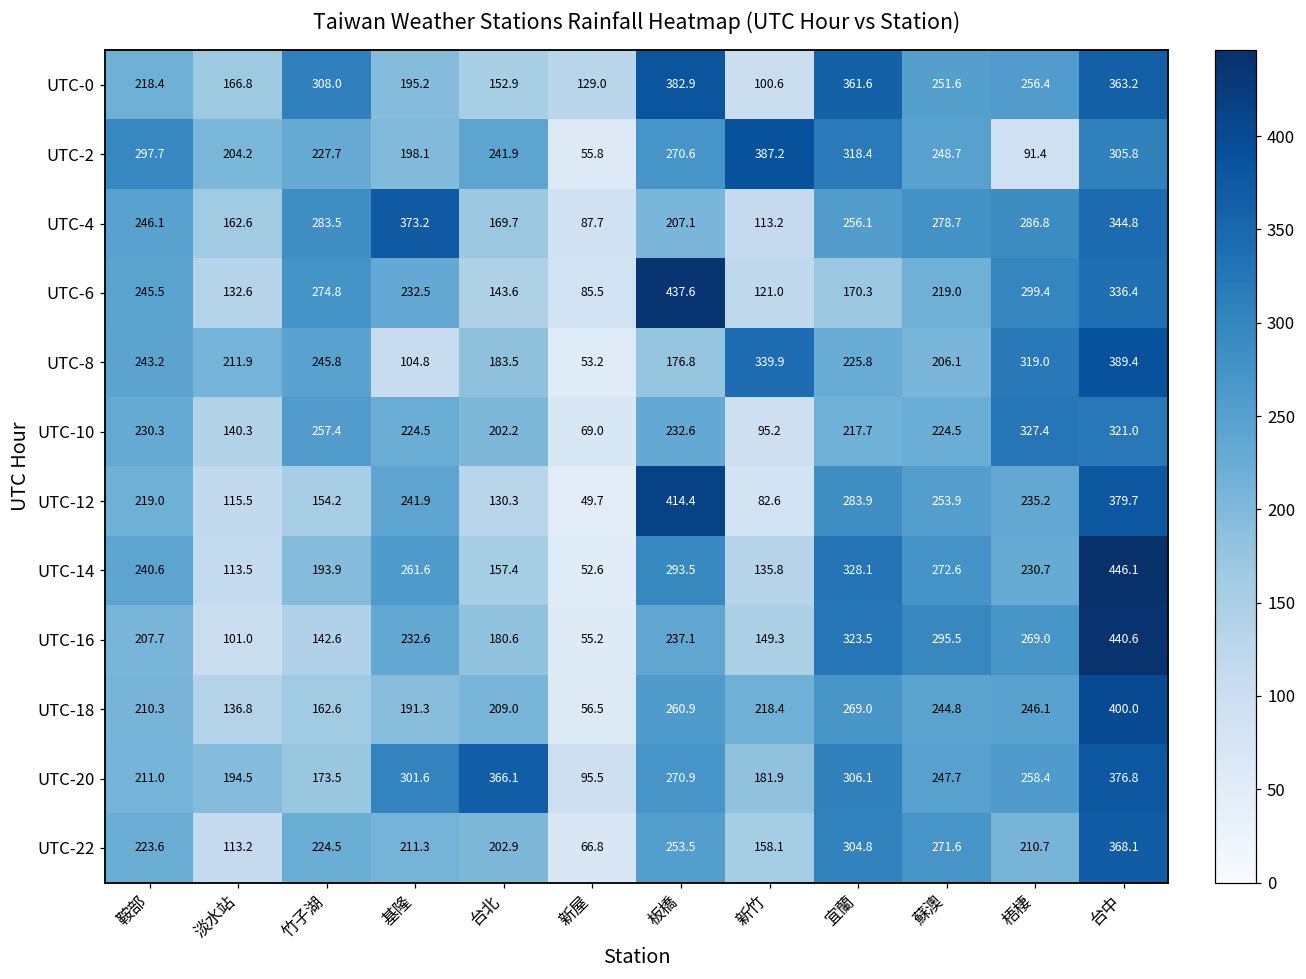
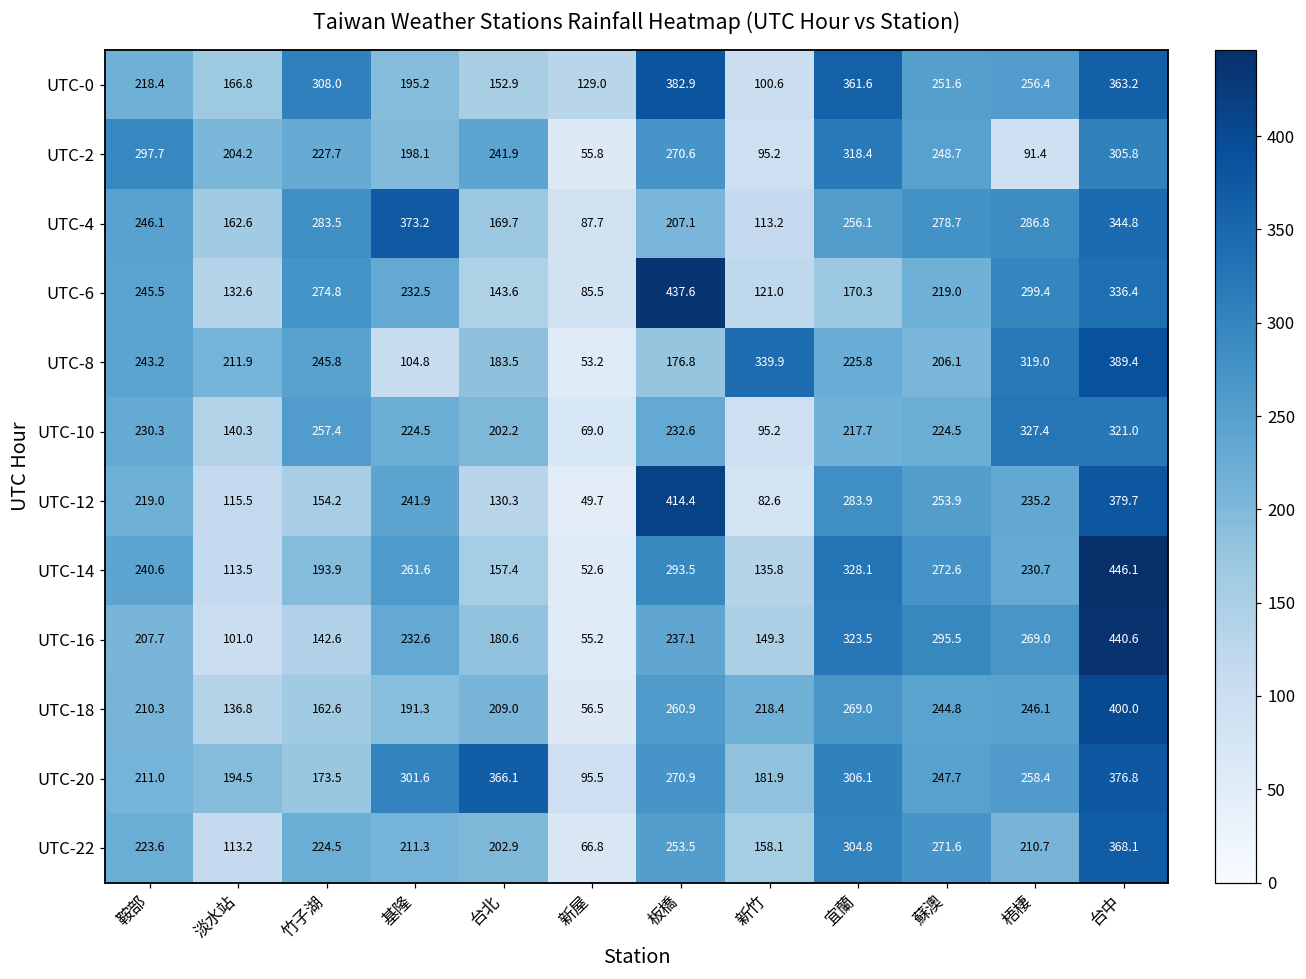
  {
    "UTC-0": {
      "鞍部": 218.4,
      "淡水站": 166.8,
      "竹子湖": 308.0,
      "基隆": 195.2,
      "台北": 152.9,
      "新屋": 129.0,
      "板橋": 382.9,
      "新竹": 100.6,
      "宜蘭": 361.6,
      "蘇澳": 251.6,
      "梧棲": 256.4,
      "台中": 363.2
    },
    "UTC-2": {
      "鞍部": 297.7,
      "淡水站": 204.2,
      "竹子湖": 227.7,
      "基隆": 198.1,
      "台北": 241.9,
      "新屋": 55.8,
      "板橋": 270.6,
-     "新竹": 387.2,
+     "新竹": 95.2,
      "宜蘭": 318.4,
      "蘇澳": 248.7,
      "梧棲": 91.4,
      "台中": 305.8
    },
    "UTC-4": {
      "鞍部": 246.1,
      "淡水站": 162.6,
      "竹子湖": 283.5,
      "基隆": 373.2,
      "台北": 169.7,
      "新屋": 87.7,
      "板橋": 207.1,
      "新竹": 113.2,
      "宜蘭": 256.1,
      "蘇澳": 278.7,
      "梧棲": 286.8,
      "台中": 344.8
    },
    "UTC-6": {
      "鞍部": 245.5,
      "淡水站": 132.6,
      "竹子湖": 274.8,
      "基隆": 232.5,
      "台北": 143.6,
      "新屋": 85.5,
      "板橋": 437.6,
      "新竹": 121.0,
      "宜蘭": 170.3,
      "蘇澳": 219.0,
      "梧棲": 299.4,
      "台中": 336.4
    },
    "UTC-8": {
      "鞍部": 243.2,
      "淡水站": 211.9,
      "竹子湖": 245.8,
      "基隆": 104.8,
      "台北": 183.5,
      "新屋": 53.2,
      "板橋": 176.8,
      "新竹": 339.9,
      "宜蘭": 225.8,
      "蘇澳": 206.1,
      "梧棲": 319.0,
      "台中": 389.4
    },
    "UTC-10": {
      "鞍部": 230.3,
      "淡水站": 140.3,
      "竹子湖": 257.4,
      "基隆": 224.5,
      "台北": 202.2,
      "新屋": 69.0,
      "板橋": 232.6,
      "新竹": 95.2,
      "宜蘭": 217.7,
      "蘇澳": 224.5,
      "梧棲": 327.4,
      "台中": 321.0
    },
    "UTC-12": {
      "鞍部": 219.0,
      "淡水站": 115.5,
      "竹子湖": 154.2,
      "基隆": 241.9,
      "台北": 130.3,
      "新屋": 49.7,
      "板橋": 414.4,
      "新竹": 82.6,
      "宜蘭": 283.9,
      "蘇澳": 253.9,
      "梧棲": 235.2,
      "台中": 379.7
    },
    "UTC-14": {
      "鞍部": 240.6,
      "淡水站": 113.5,
      "竹子湖": 193.9,
      "基隆": 261.6,
      "台北": 157.4,
      "新屋": 52.6,
      "板橋": 293.5,
      "新竹": 135.8,
      "宜蘭": 328.1,
      "蘇澳": 272.6,
      "梧棲": 230.7,
      "台中": 446.1
    },
    "UTC-16": {
      "鞍部": 207.7,
      "淡水站": 101.0,
      "竹子湖": 142.6,
      "基隆": 232.6,
      "台北": 180.6,
      "新屋": 55.2,
      "板橋": 237.1,
      "新竹": 149.3,
      "宜蘭": 323.5,
      "蘇澳": 295.5,
      "梧棲": 269.0,
      "台中": 440.6
    },
    "UTC-18": {
      "鞍部": 210.3,
      "淡水站": 136.8,
      "竹子湖": 162.6,
      "基隆": 191.3,
      "台北": 209.0,
      "新屋": 56.5,
      "板橋": 260.9,
      "新竹": 218.4,
      "宜蘭": 269.0,
      "蘇澳": 244.8,
      "梧棲": 246.1,
      "台中": 400.0
    },
    "UTC-20": {
      "鞍部": 211.0,
      "淡水站": 194.5,
      "竹子湖": 173.5,
      "基隆": 301.6,
      "台北": 366.1,
      "新屋": 95.5,
      "板橋": 270.9,
      "新竹": 181.9,
      "宜蘭": 306.1,
      "蘇澳": 247.7,
      "梧棲": 258.4,
      "台中": 376.8
    },
    "UTC-22": {
      "鞍部": 223.6,
      "淡水站": 113.2,
      "竹子湖": 224.5,
      "基隆": 211.3,
      "台北": 202.9,
      "新屋": 66.8,
      "板橋": 253.5,
      "新竹": 158.1,
      "宜蘭": 304.8,
      "蘇澳": 271.6,
      "梧棲": 210.7,
      "台中": 368.1
    }
  }
